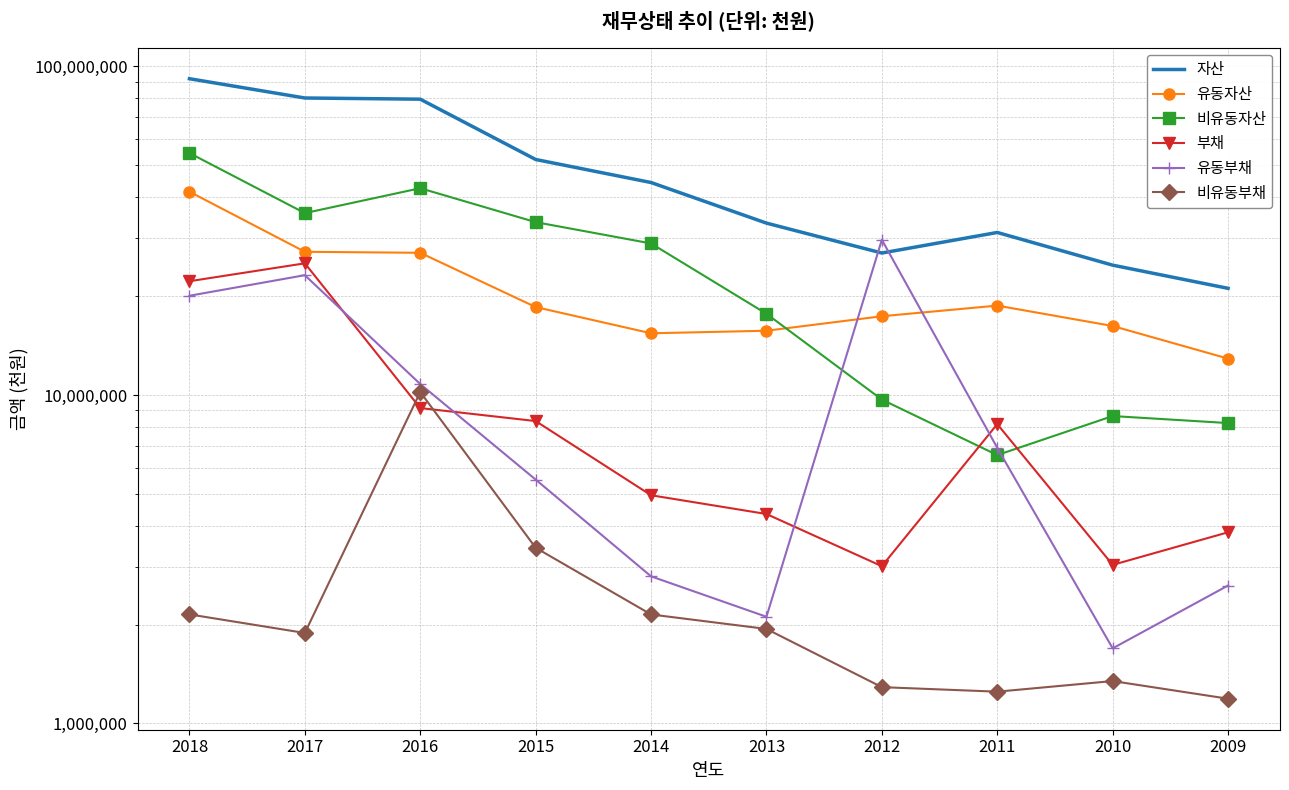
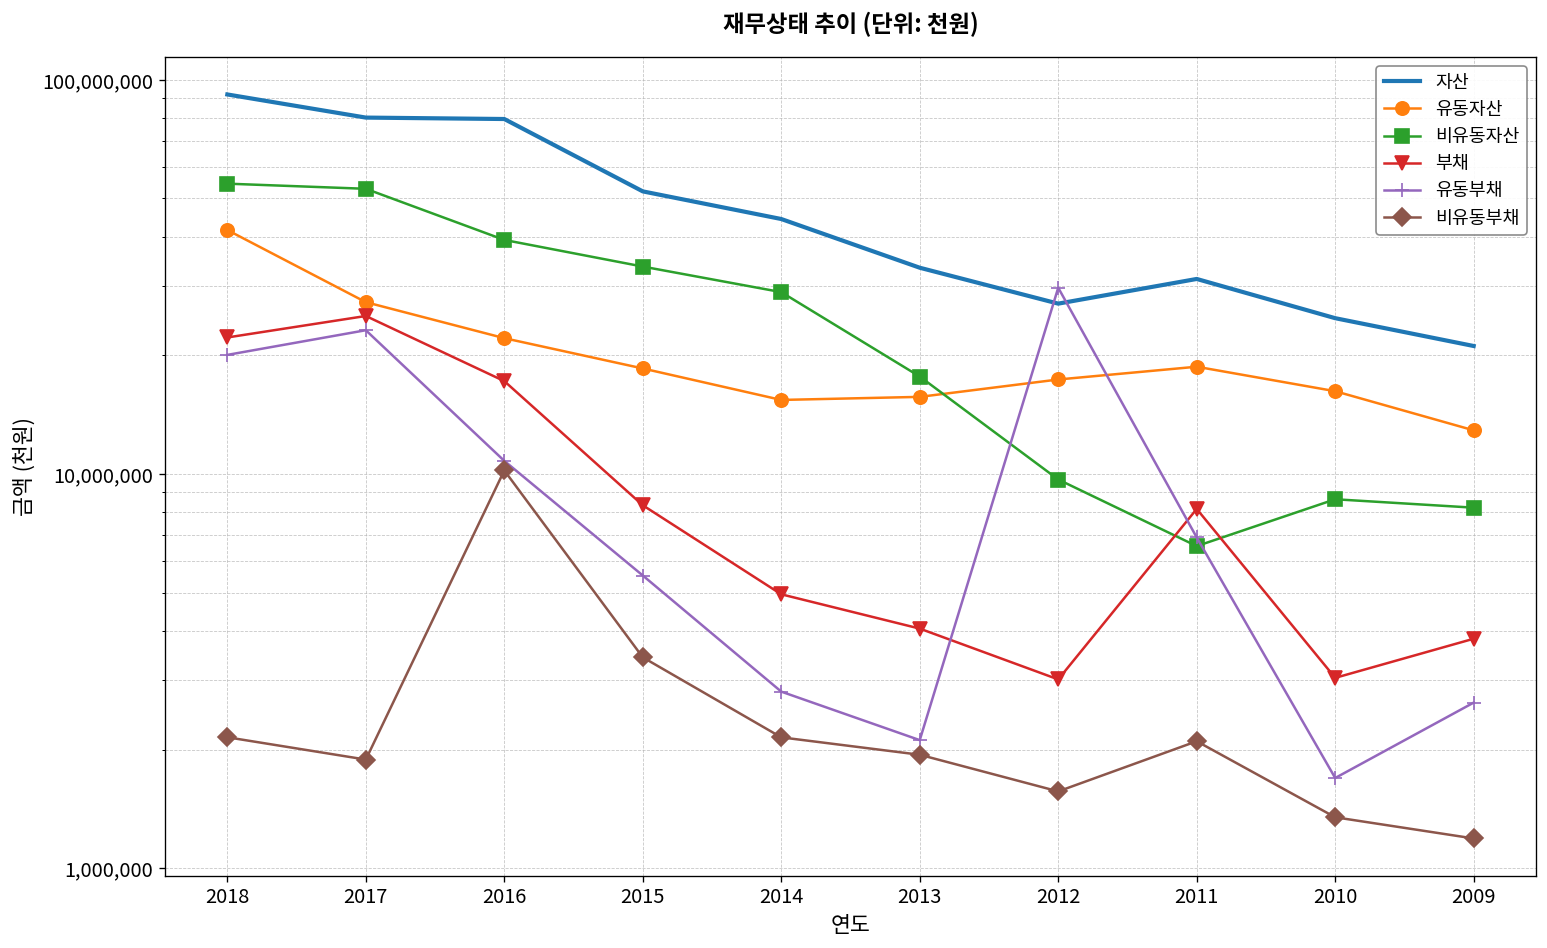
  {
    "자산": {
      "2018": "92,000,000",
      "2017": "80,000,000",
      "2016": "80,000,000",
      "2015": "52,000,000",
      "2014": "44,000,000",
      "2013": "33,000,000",
      "2012": "27,000,000",
      "2011": "31,000,000",
      "2010": "25,000,000",
      "2009": "21,000,000"
    },
    "유동자산": {
      "2018": "42,000,000",
      "2017": "27,000,000",
-     "2016": "27,000,000",
+     "2016": "22,000,000",
      "2015": "19,000,000",
      "2014": "15,000,000",
      "2013": "16,000,000",
      "2012": "17,000,000",
      "2011": "19,000,000",
      "2010": "16,000,000",
      "2009": "12,900,000"
    },
    "비유동자산": {
      "2018": "55,000,000",
-     "2017": "36,000,000",
-     "2016": "43,000,000",
+     "2017": "53,000,000",
+     "2016": "39,000,000",
      "2015": "34,000,000",
      "2014": "29,000,000",
      "2013": "18,000,000",
      "2012": "9,700,000",
      "2011": "6,600,000",
      "2010": "8,600,000",
      "2009": "8,200,000"
    },
    "부채": {
      "2018": "22,000,000",
      "2017": "25,000,000",
-     "2016": "9,100,000",
+     "2016": "17,000,000",
      "2015": "8,300,000",
      "2014": "5,000,000",
-     "2013": "4,300,000",
+     "2013": "4,100,000",
      "2012": "3,000,000",
      "2011": "8,200,000",
      "2010": "3,000,000",
      "2009": "3,800,000"
    },
    "유동부채": {
      "2018": "20,000,000",
      "2017": "23,000,000",
      "2016": "10,800,000",
      "2015": "5,500,000",
      "2014": "2,800,000",
      "2013": "2,100,000",
      "2012": "30,000,000",
      "2011": "6,900,000",
      "2010": "1,700,000",
      "2009": "2,600,000"
    },
    "비유동부채": {
      "2018": "2,100,000",
      "2017": "1,900,000",
      "2016": "10,200,000",
      "2015": "3,400,000",
      "2014": "2,100,000",
      "2013": "1,900,000",
-     "2012": "1,290,000",
-     "2011": "1,250,000",
+     "2012": "1,600,000",
+     "2011": "2,100,000",
      "2010": "1,350,000",
      "2009": "1,190,000"
    }
  }
